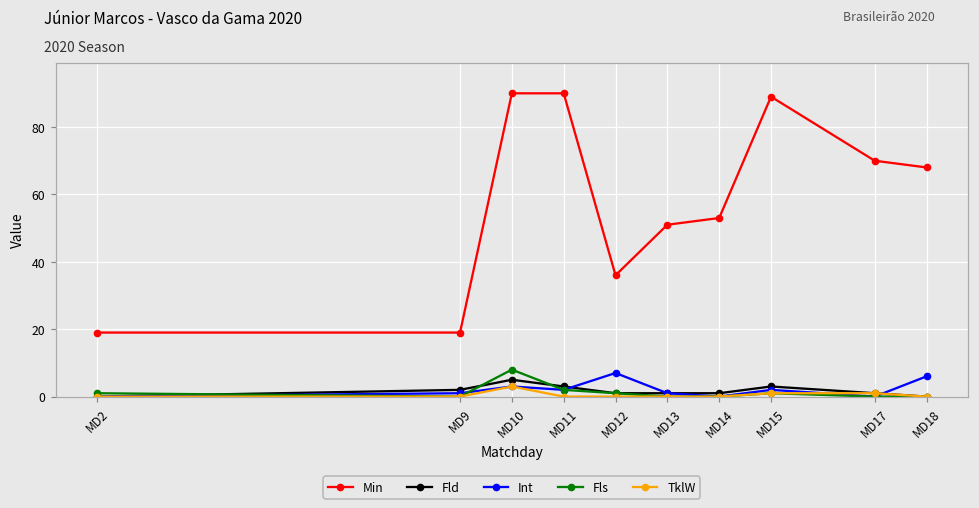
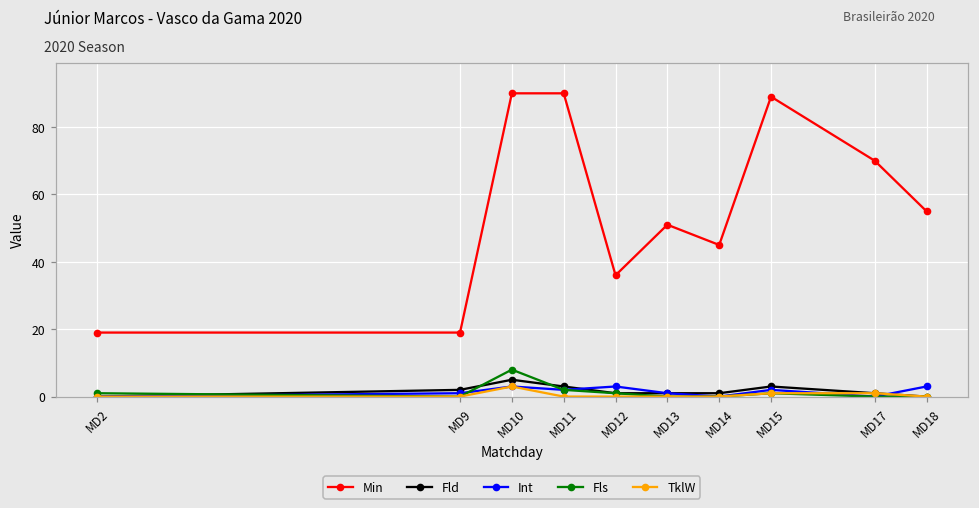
  {
    "Min": {
      "MD2": 19,
      "MD9": 19,
      "MD10": 90,
      "MD11": 90,
      "MD12": 36,
      "MD13": 51,
-     "MD14": 53,
+     "MD14": 45,
      "MD15": 89,
      "MD17": 70,
-     "MD18": 68
+     "MD18": 55
    },
    "Fld": {
      "MD9": 2,
      "MD10": 5,
      "MD11": 3,
      "MD14": 1,
      "MD15": 3
    },
    "Int": {
      "MD9": 1,
-     "MD12": 7,
+     "MD12": 3,
      "MD15": 2,
-     "MD18": 6
+     "MD18": 3
    },
    "Fls": {
      "MD2": 1,
      "MD10": 8
    },
    "TklW": {
      "MD11": 0,
      "MD12": 0
    }
  }
